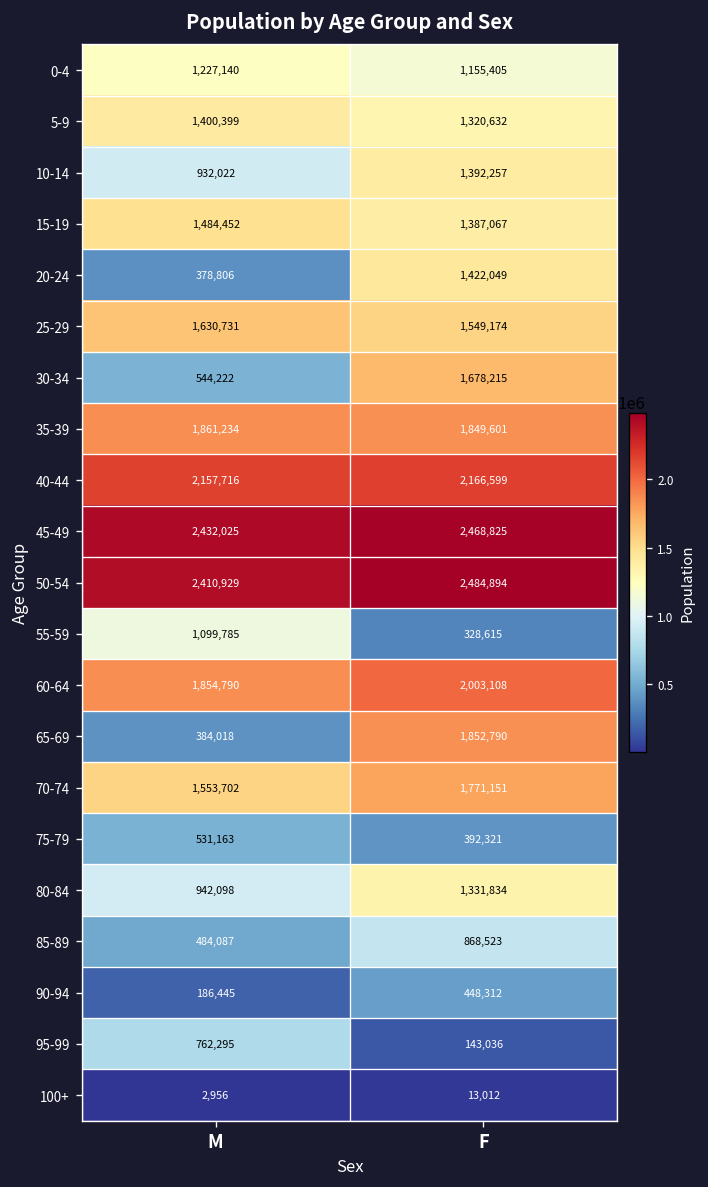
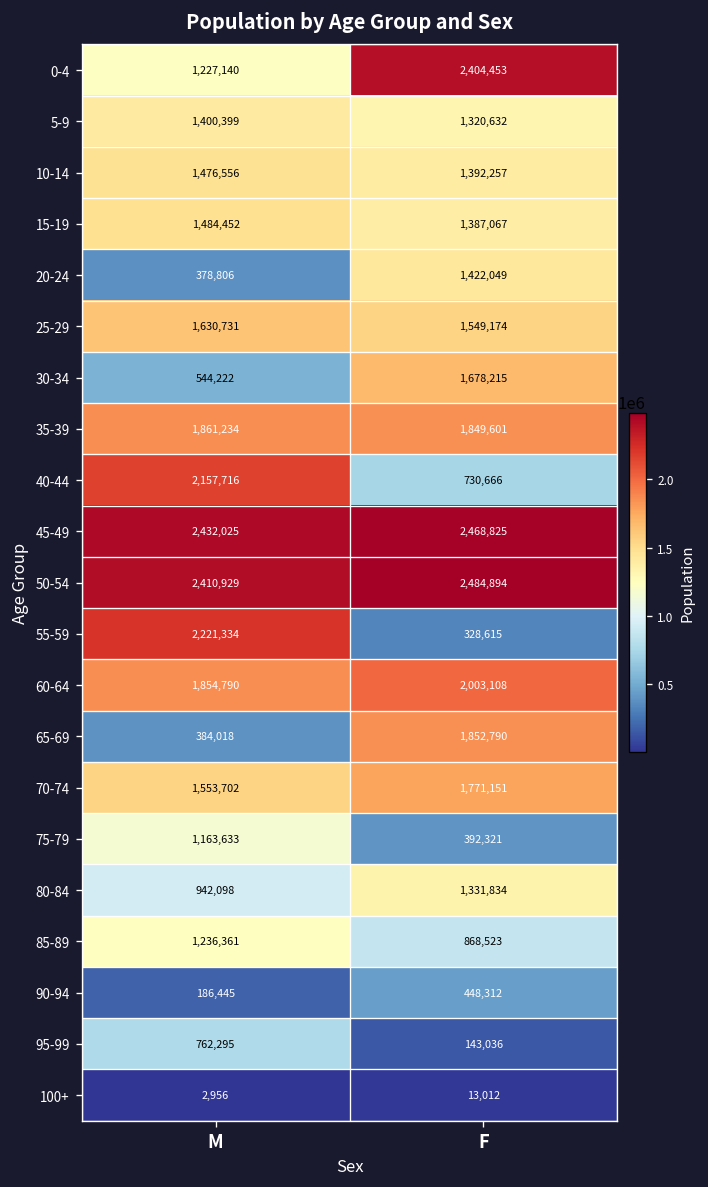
  {
    "0-4": {
      "M": "1,227,140",
-     "F": "1,155,405"
+     "F": "2,404,453"
    },
    "5-9": {
      "M": "1,400,399",
      "F": "1,320,632"
    },
    "10-14": {
-     "M": "932,022",
+     "M": "1,476,556",
      "F": "1,392,257"
    },
    "15-19": {
      "M": "1,484,452",
      "F": "1,387,067"
    },
    "20-24": {
      "M": "378,806",
      "F": "1,422,049"
    },
    "25-29": {
      "M": "1,630,731",
      "F": "1,549,174"
    },
    "30-34": {
      "M": "544,222",
      "F": "1,678,215"
    },
    "35-39": {
      "M": "1,861,234",
      "F": "1,849,601"
    },
    "40-44": {
      "M": "2,157,716",
-     "F": "2,166,599"
+     "F": "730,666"
    },
    "45-49": {
      "M": "2,432,025",
      "F": "2,468,825"
    },
    "50-54": {
      "M": "2,410,929",
      "F": "2,484,894"
    },
    "55-59": {
-     "M": "1,099,785",
+     "M": "2,221,334",
      "F": "328,615"
    },
    "60-64": {
      "M": "1,854,790",
      "F": "2,003,108"
    },
    "65-69": {
      "M": "384,018",
      "F": "1,852,790"
    },
    "70-74": {
      "M": "1,553,702",
      "F": "1,771,151"
    },
    "75-79": {
-     "M": "531,163",
+     "M": "1,163,633",
      "F": "392,321"
    },
    "80-84": {
      "M": "942,098",
      "F": "1,331,834"
    },
    "85-89": {
-     "M": "484,087",
+     "M": "1,236,361",
      "F": "868,523"
    },
    "90-94": {
      "M": "186,445",
      "F": "448,312"
    },
    "95-99": {
      "M": "762,295",
      "F": "143,036"
    },
    "100+": {
      "M": "2,956",
      "F": "13,012"
    }
  }
